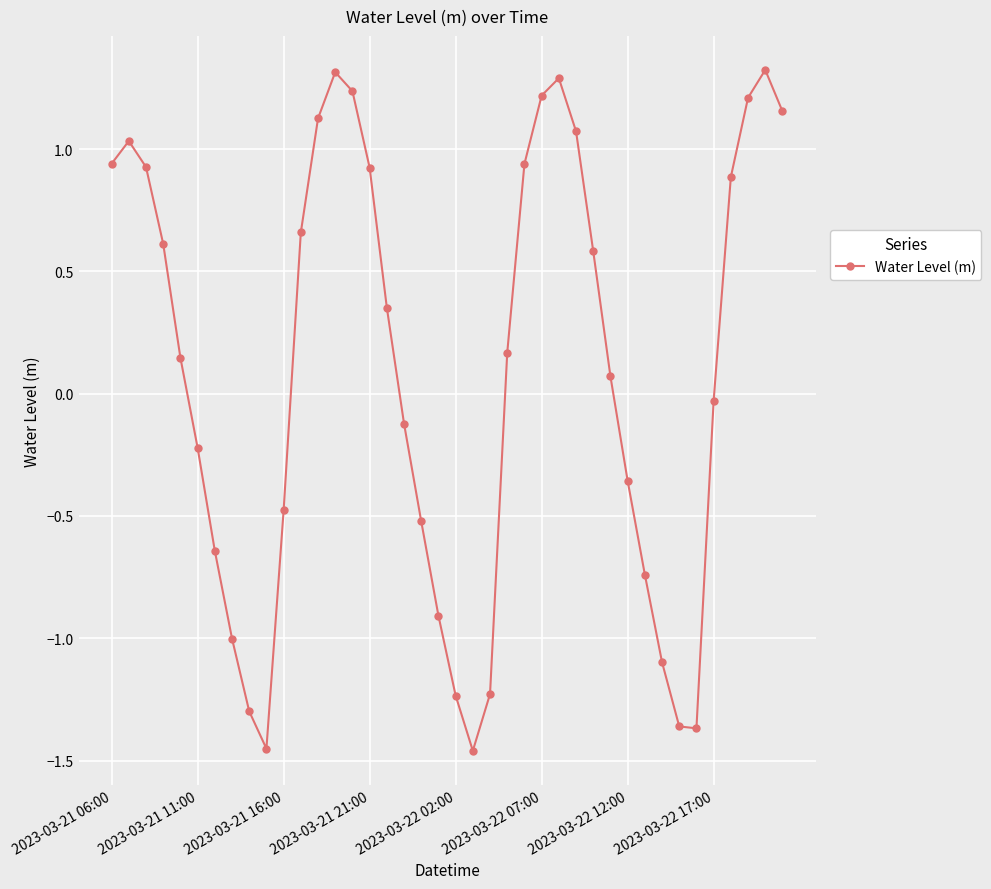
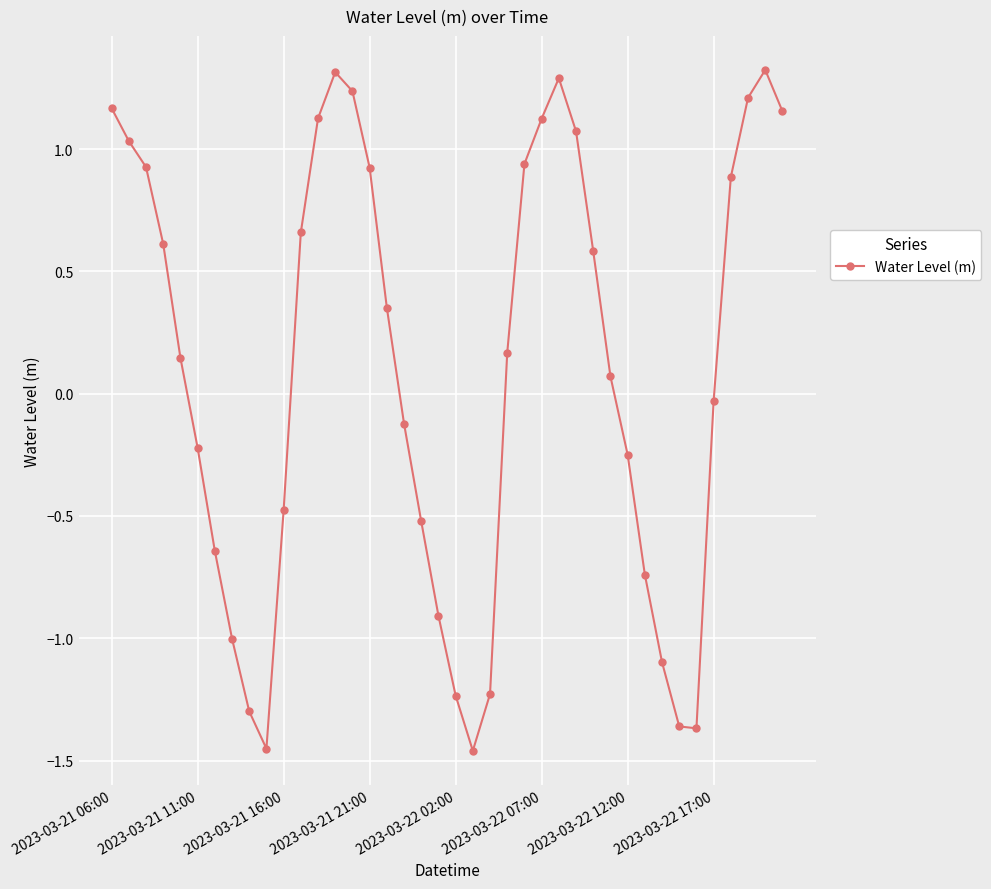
  {
-   "2023-03-21 06:00": 0.94,
+   "2023-03-21 06:00": 1.17,
    "2023-03-21 11:00": -0.22,
    "2023-03-21 16:00": -0.48,
    "2023-03-21 21:00": 0.92,
    "2023-03-22 02:00": -1.23,
-   "2023-03-22 07:00": 1.22,
-   "2023-03-22 12:00": -0.36,
+   "2023-03-22 07:00": 1.12,
+   "2023-03-22 12:00": -0.25,
    "2023-03-22 17:00": -0.03
  }
